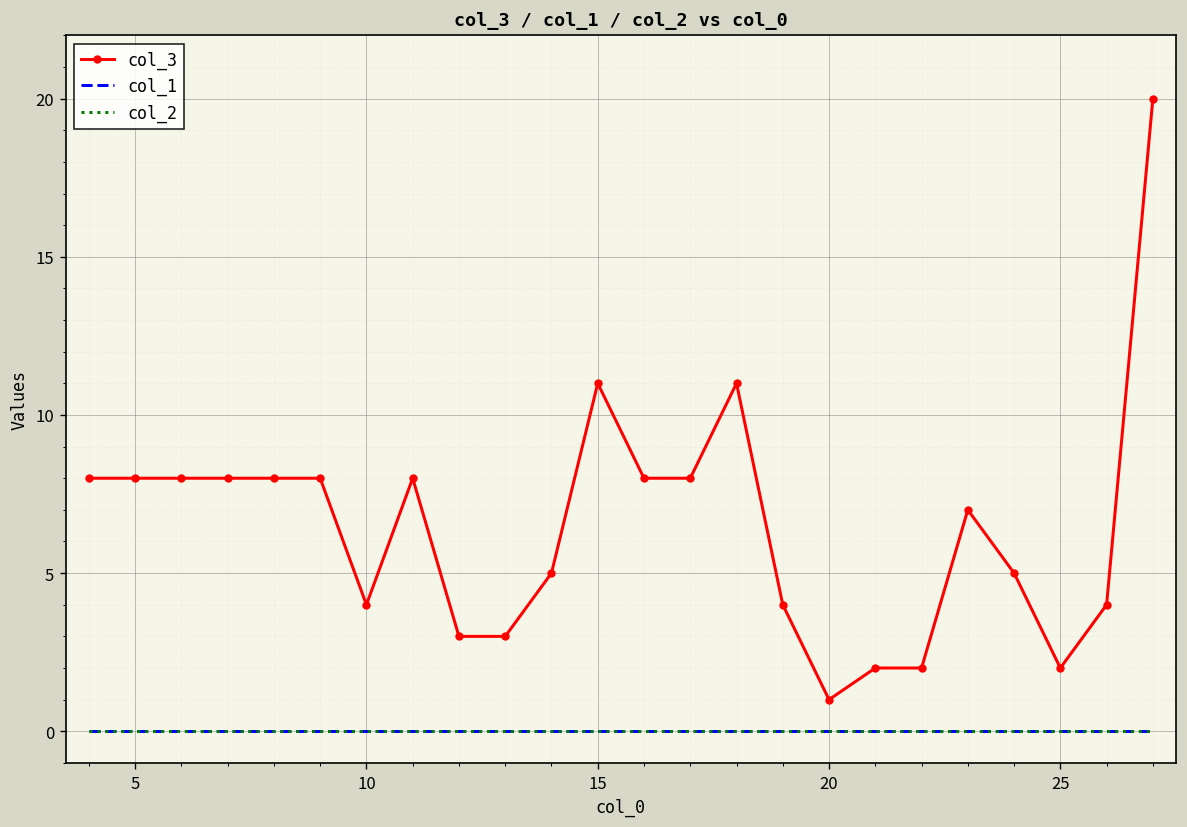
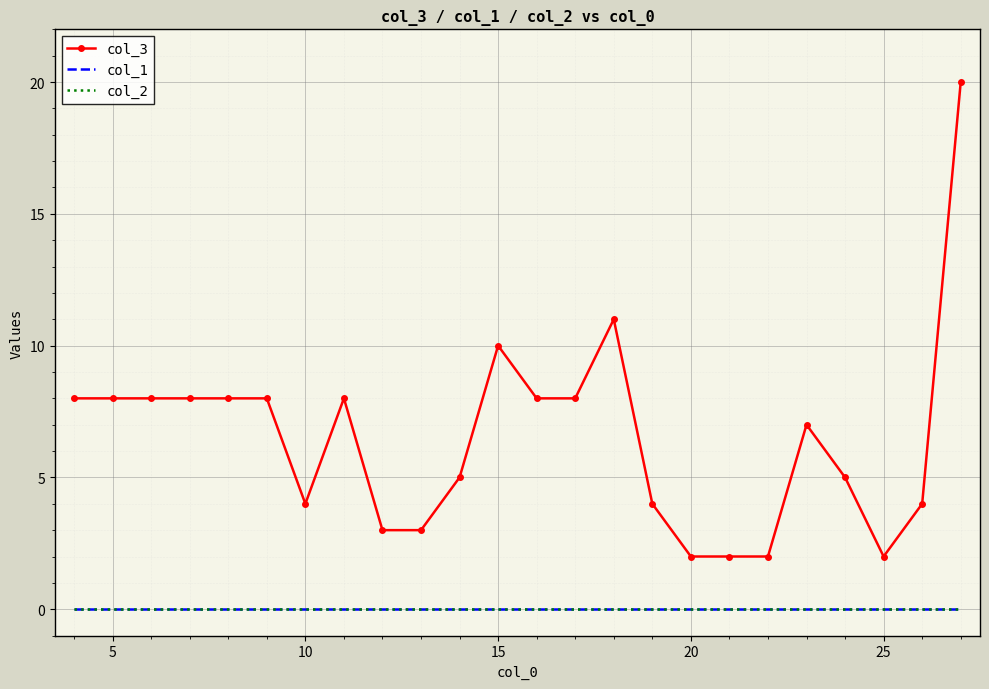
  {
    "col_3": {
      "5": 8,
      "10": 4,
-     "15": 11,
-     "20": 1,
+     "15": 10,
+     "20": 2,
      "25": 2
    },
    "col_2": {
      "5": 0,
      "10": 0,
      "15": 0,
      "20": 0,
      "25": 0
    }
  }
